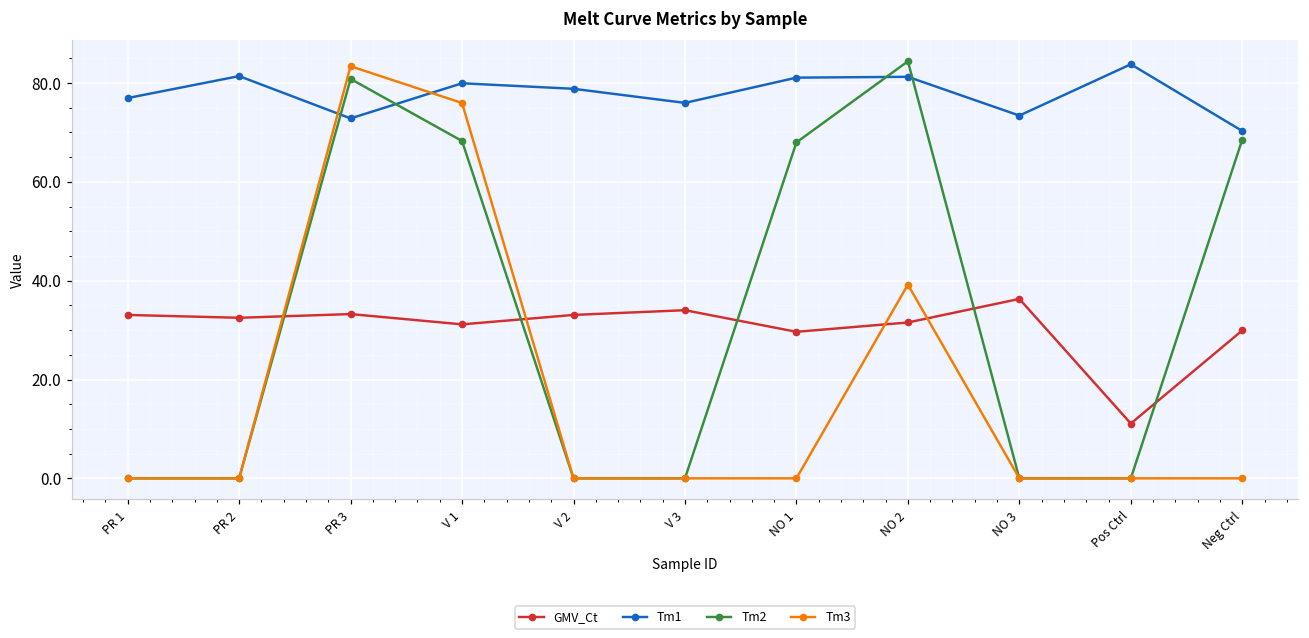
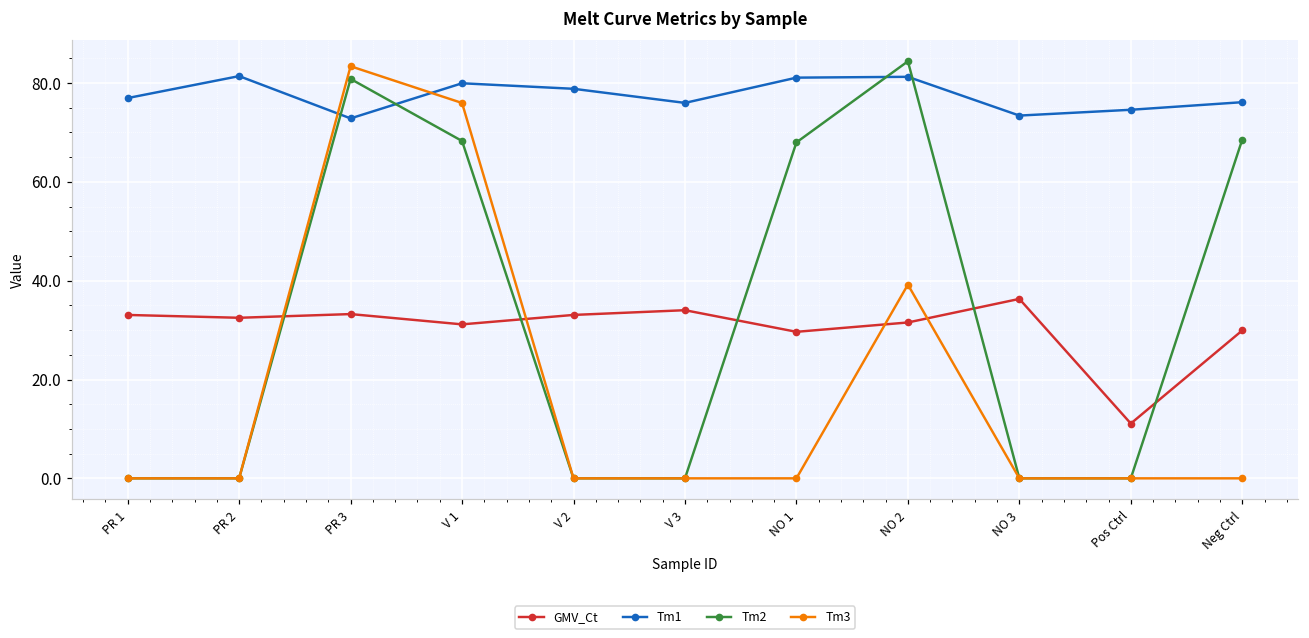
  {
    "GMV_Ct": {
      "PR 1": 33,
      "PR 2": 32,
      "PR 3": 33,
      "V 1": 31,
      "V 2": 33,
      "V 3": 34,
      "NO 1": 30,
      "NO 2": 32,
      "NO 3": 36,
      "Pos Ctrl": 11,
      "Neg Ctrl": 30
    },
    "Tm1": {
      "PR 1": 77,
      "PR 2": 81,
      "PR 3": 73,
      "V 1": 80,
      "V 2": 79,
      "V 3": 76,
      "NO 1": 81,
      "NO 2": 81,
      "NO 3": 73,
-     "Pos Ctrl": 84,
-     "Neg Ctrl": 70
+     "Pos Ctrl": 75,
+     "Neg Ctrl": 76
    },
    "Tm2": {
      "PR 3": 81,
      "V 1": 68,
      "NO 1": 68,
      "NO 2": 84,
      "Neg Ctrl": 69
    },
    "Tm3": {
      "PR 3": 83,
      "V 1": 76,
      "NO 1": 0,
      "NO 2": 39,
      "Neg Ctrl": 0
    }
  }
